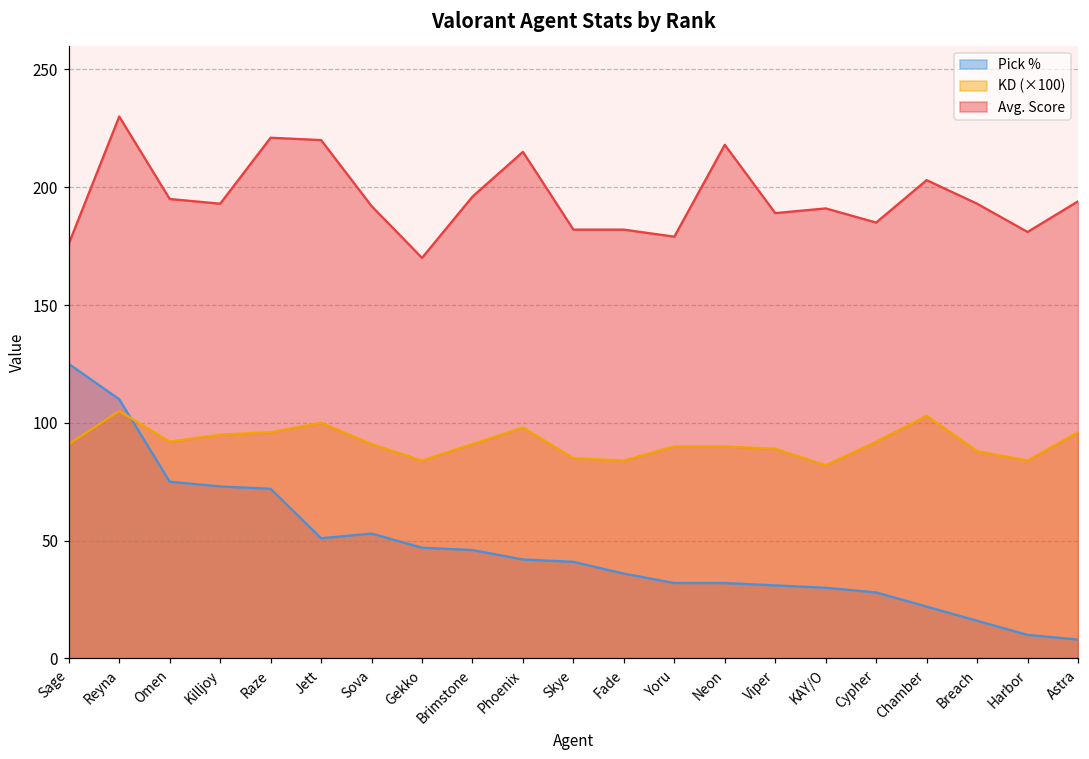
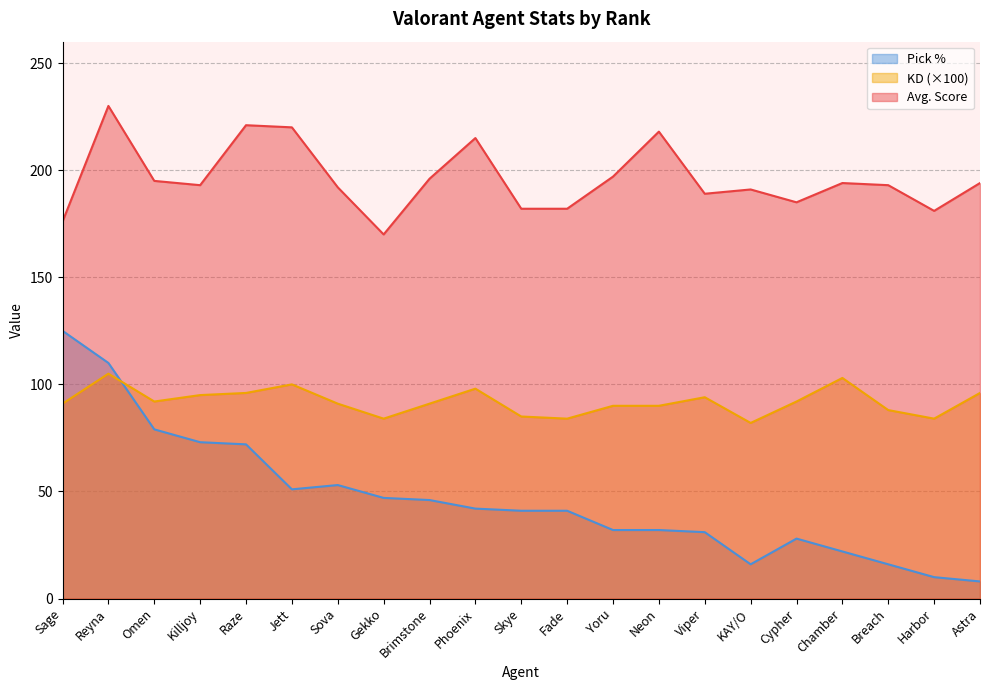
  {
    "Pick %": {
      "Sage": 125,
      "Reyna": 110,
-     "Omen": 75,
+     "Omen": 79,
      "Killjoy": 73,
      "Raze": 72,
      "Jett": 51,
      "Sova": 53,
      "Gekko": 47,
      "Brimstone": 46,
      "Phoenix": 42,
      "Skye": 41,
-     "Fade": 36,
+     "Fade": 41,
      "Yoru": 32,
      "Neon": 32,
      "Viper": 31,
-     "KAY/O": 30,
+     "KAY/O": 16,
      "Cypher": 28,
      "Chamber": 22,
      "Breach": 16,
      "Harbor": 10,
      "Astra": 8
    },
    "KD (×100)": {
      "Sage": 91,
      "Reyna": 105,
      "Omen": 92,
      "Killjoy": 95,
      "Raze": 96,
      "Jett": 100,
      "Sova": 91,
      "Gekko": 84,
      "Brimstone": 91,
      "Phoenix": 98,
      "Skye": 85,
      "Fade": 84,
      "Yoru": 90,
      "Neon": 90,
-     "Viper": 89,
+     "Viper": 94,
      "KAY/O": 82,
      "Cypher": 92,
      "Chamber": 103,
      "Breach": 88,
      "Harbor": 84,
      "Astra": 96
    },
    "Avg. Score": {
      "Sage": 176,
      "Reyna": 230,
      "Omen": 195,
      "Killjoy": 193,
      "Raze": 221,
      "Jett": 220,
      "Sova": 192,
      "Gekko": 170,
      "Brimstone": 196,
      "Phoenix": 215,
      "Skye": 182,
      "Fade": 182,
-     "Yoru": 179,
+     "Yoru": 197,
      "Neon": 218,
      "Viper": 189,
      "KAY/O": 191,
      "Cypher": 185,
-     "Chamber": 203,
+     "Chamber": 194,
      "Breach": 193,
      "Harbor": 181,
      "Astra": 194
    }
  }
